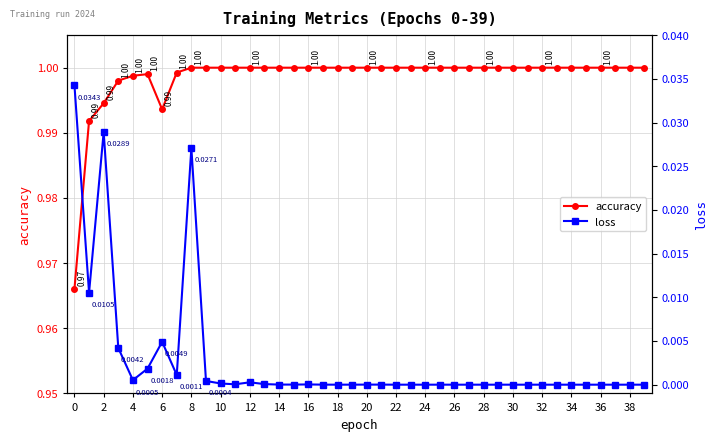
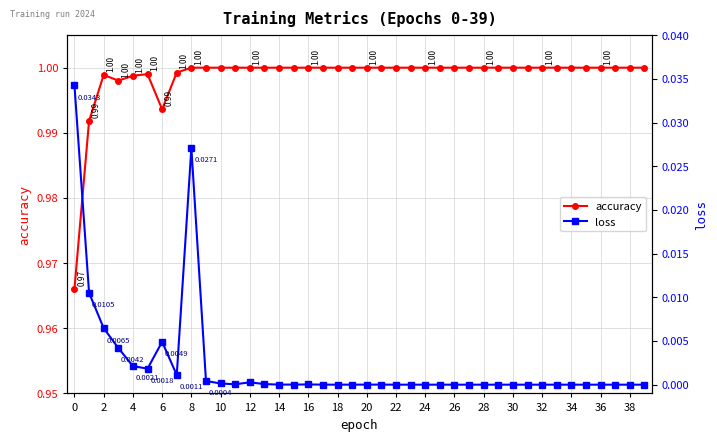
  {
    "accuracy": {
      "0": 0.97,
-     "2": 0.99,
+     "2": 1.00,
      "4": 1.00,
      "6": 0.99,
      "8": 1.00,
      "12": 1.00,
      "16": 1.00,
      "20": 1.00,
      "24": 1.00,
      "28": 1.00,
      "32": 1.00,
      "36": 1.00
    },
    "loss": {
      "0": 0.0343,
-     "2": 0.0289,
-     "4": 0.0005,
+     "2": 0.0065,
+     "4": 0.0021,
      "6": 0.0049,
      "8": 0.0271
    }
  }
